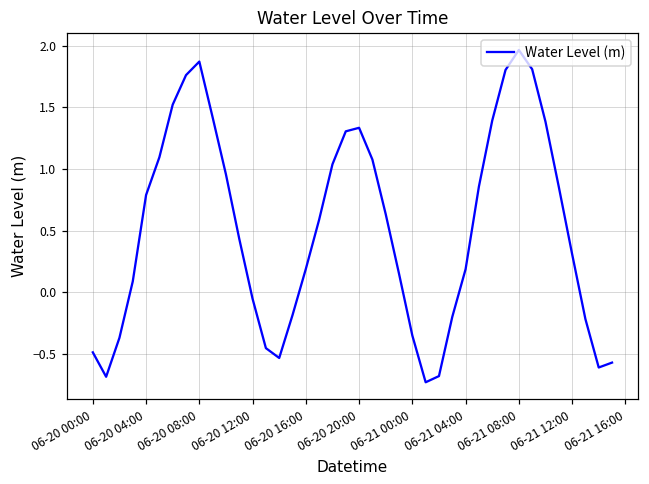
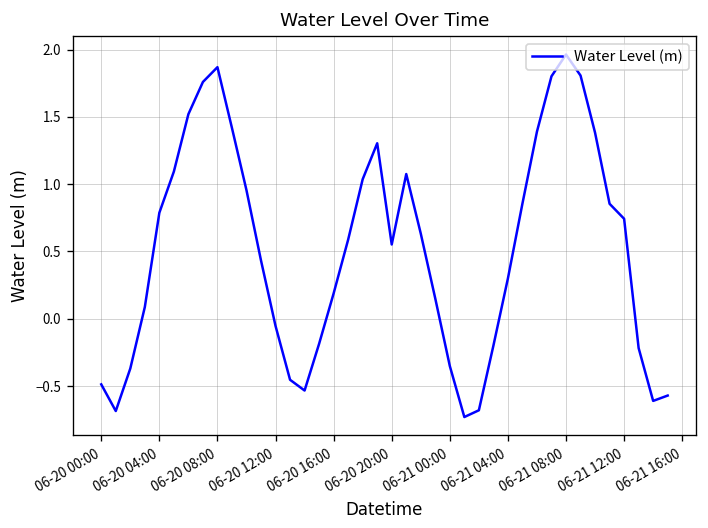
  {
    "06-20 00:00": -0.49,
    "06-20 04:00": 0.79,
    "06-20 08:00": 1.87,
    "06-20 12:00": -0.05,
    "06-20 16:00": 0.19,
-   "06-20 20:00": 1.33,
+   "06-20 20:00": 0.55,
    "06-21 00:00": -0.35,
-   "06-21 04:00": 0.19,
-   "06-21 12:00": 0.31
+   "06-21 04:00": 0.30,
+   "06-21 12:00": 0.74
  }
